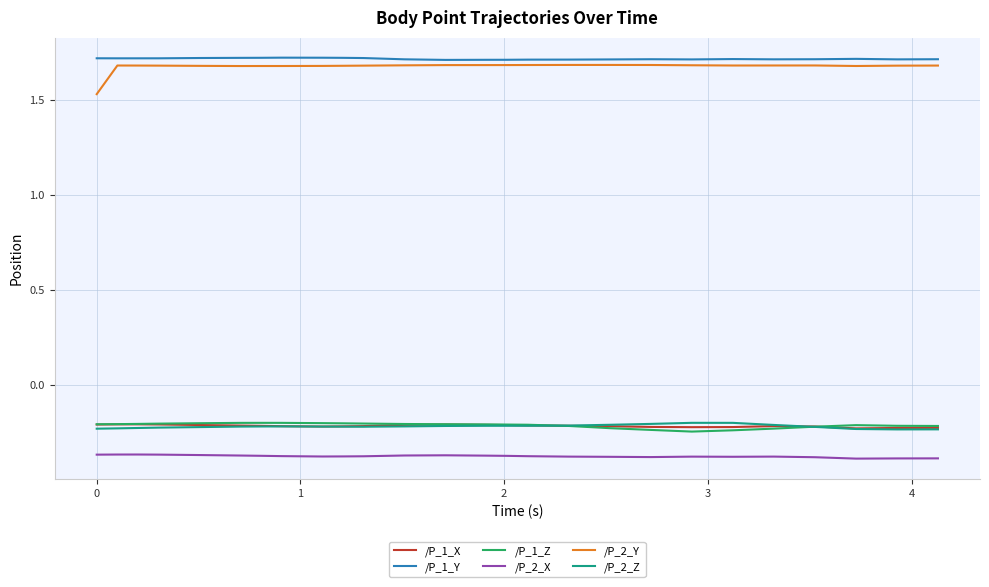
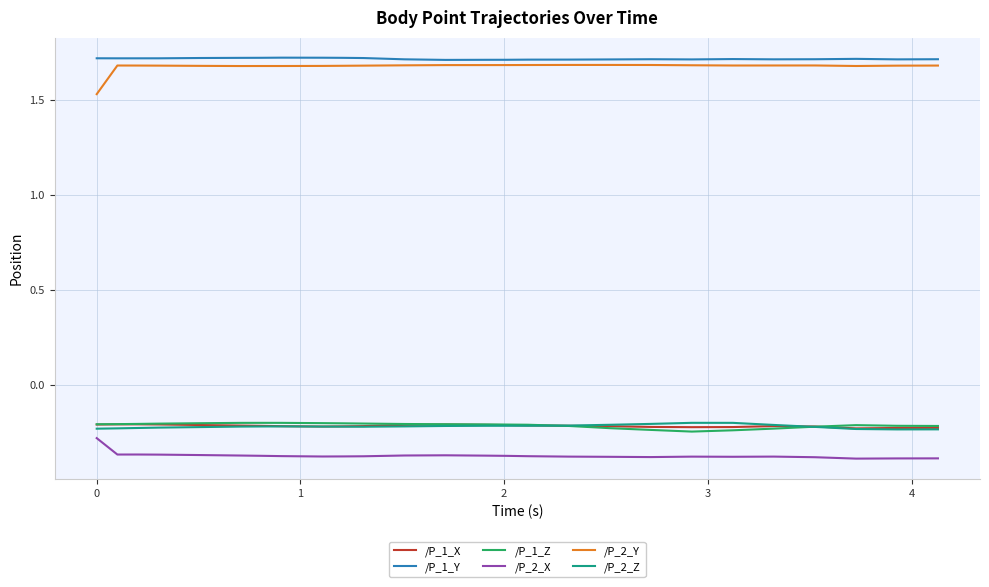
  {
    "/P_1_Y": {
      "0": 1.72
    },
    "/P_2_X": {
-     "0": -0.37
+     "0": -0.28
    },
    "/P_2_Y": {
      "0": 1.53
    }
  }
